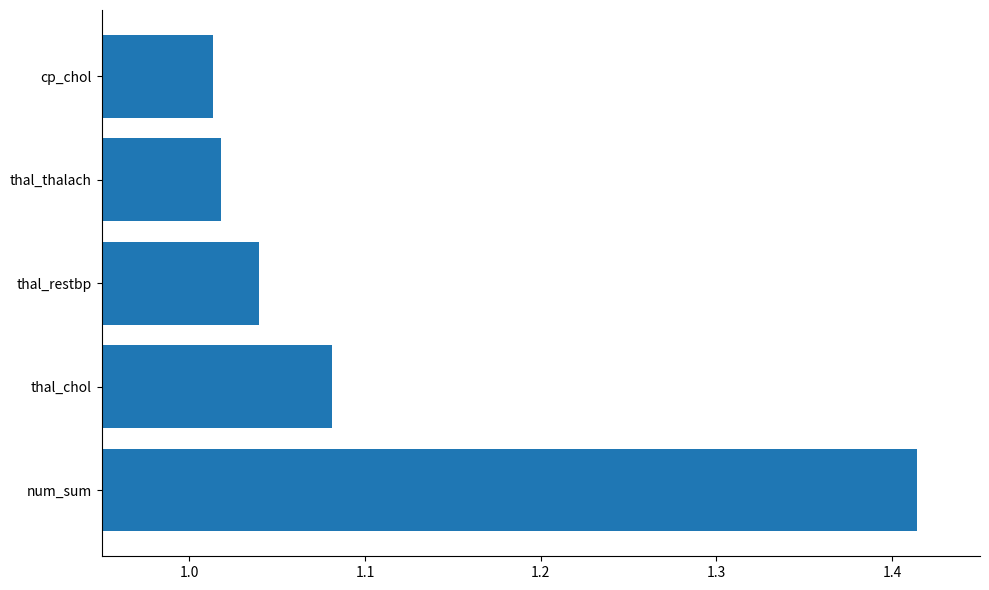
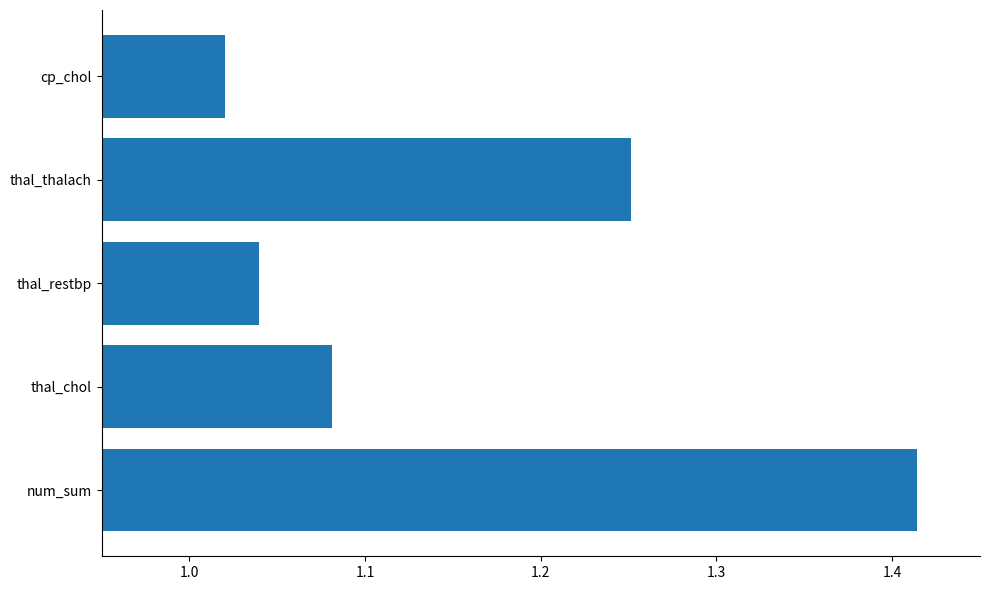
  {
-   "cp_chol": 1.013,
-   "thal_thalach": 1.018,
+   "cp_chol": 1.020,
+   "thal_thalach": 1.252,
    "thal_restbp": 1.040,
    "thal_chol": 1.081,
    "num_sum": 1.414
  }
